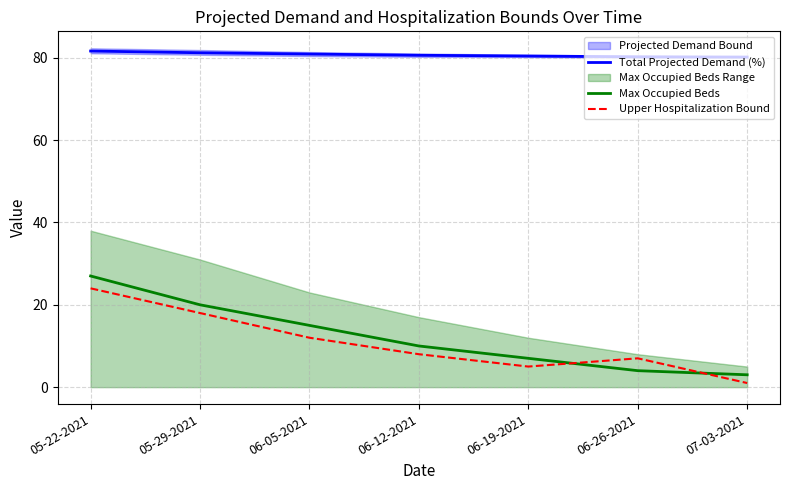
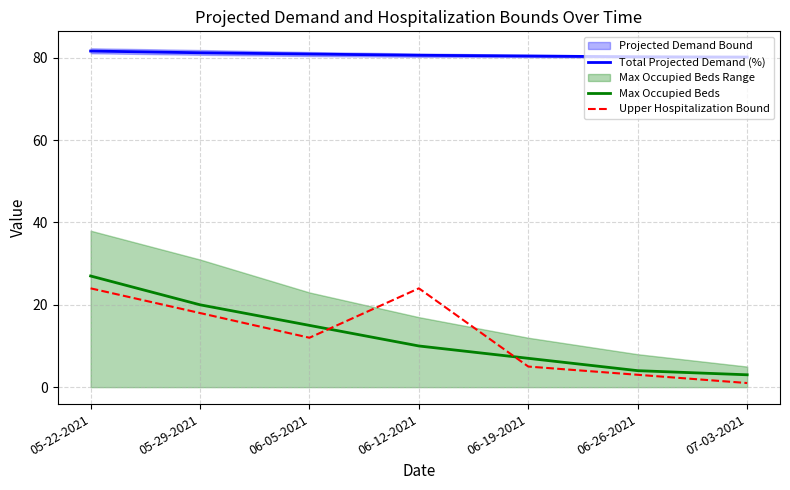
  {
    "Upper Hospitalization Bound": {
      "05-22-2021": 24,
      "05-29-2021": 18,
      "06-05-2021": 12,
-     "06-12-2021": 8,
+     "06-12-2021": 24,
      "06-19-2021": 5,
-     "06-26-2021": 7,
+     "06-26-2021": 3,
      "07-03-2021": 1
    }
  }
